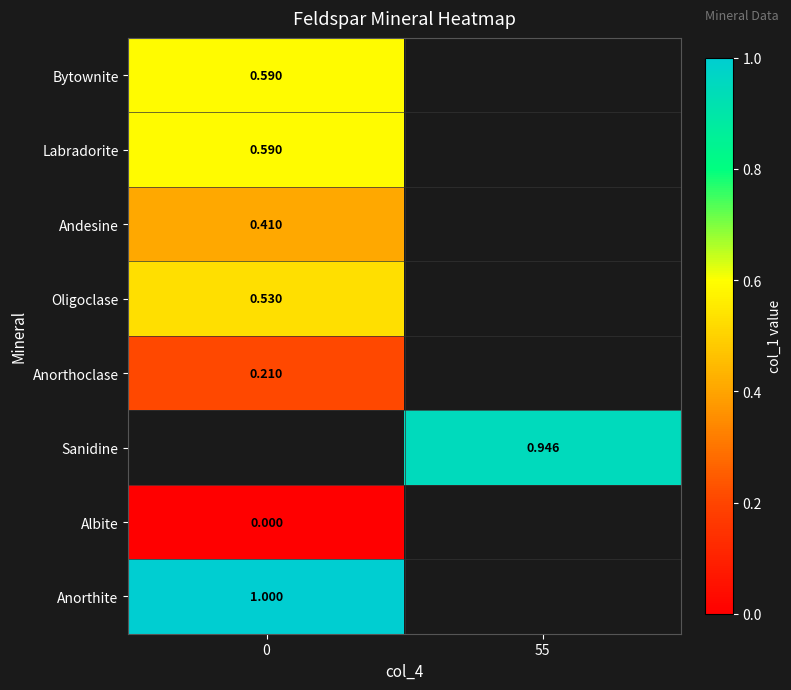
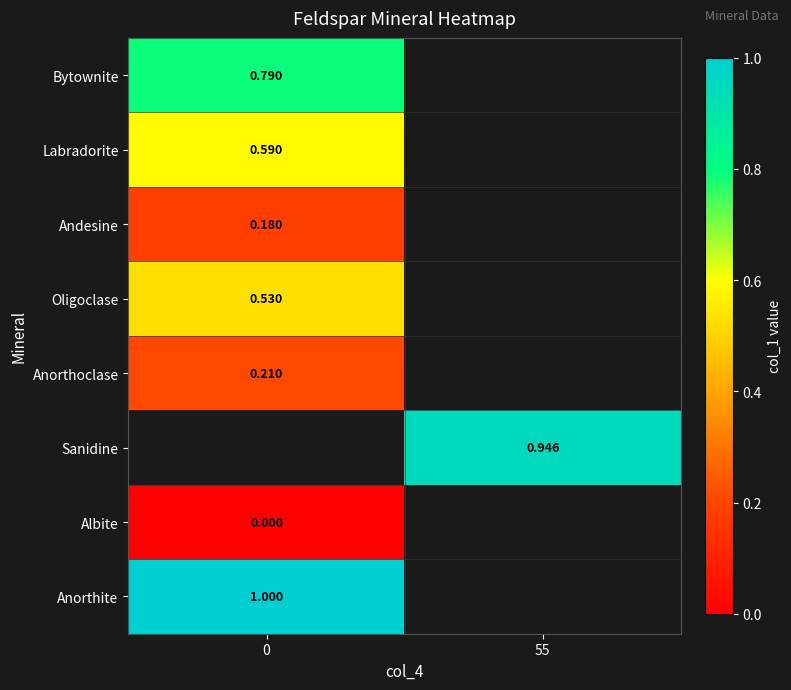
  {
    "Bytownite": {
-     "0": 0.590
+     "0": 0.790
    },
    "Labradorite": {
      "0": 0.590
    },
    "Andesine": {
-     "0": 0.410
+     "0": 0.180
    },
    "Oligoclase": {
      "0": 0.530
    },
    "Anorthoclase": {
      "0": 0.210
    },
    "Sanidine": {
      "55": 0.946
    },
    "Albite": {
      "0": 0.000
    },
    "Anorthite": {
      "0": 1.000
    }
  }
